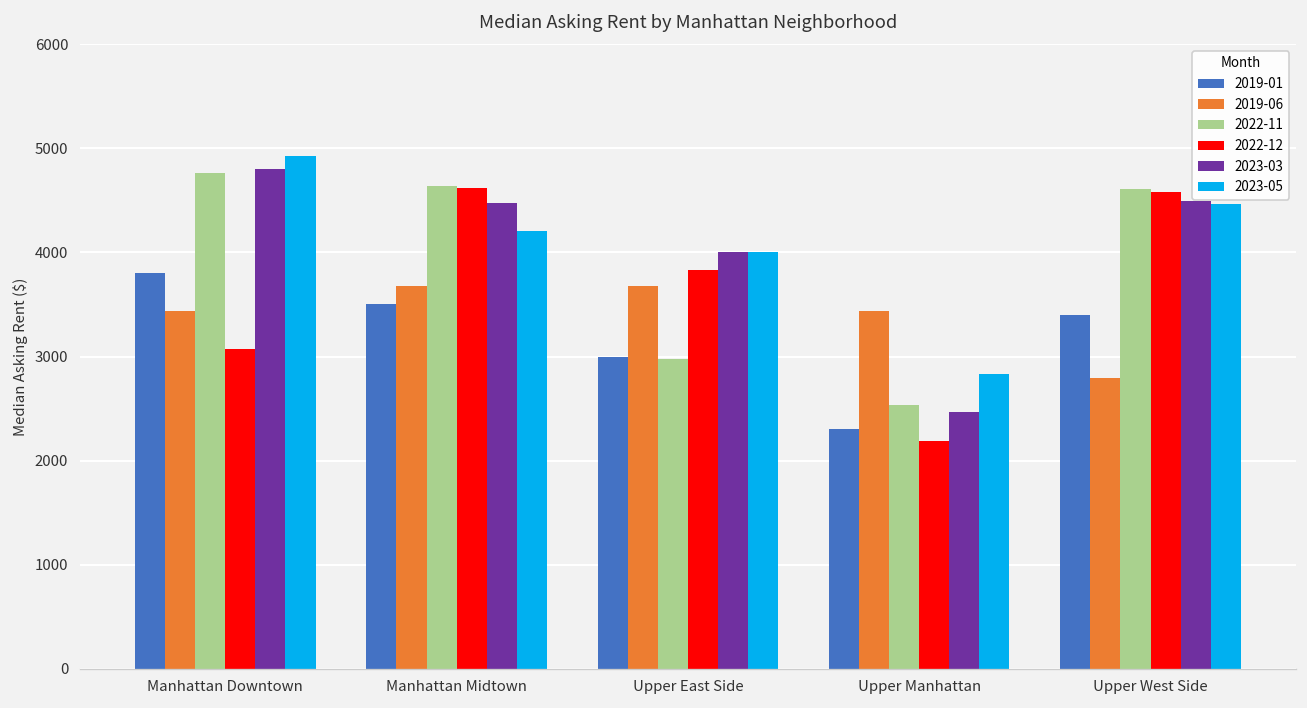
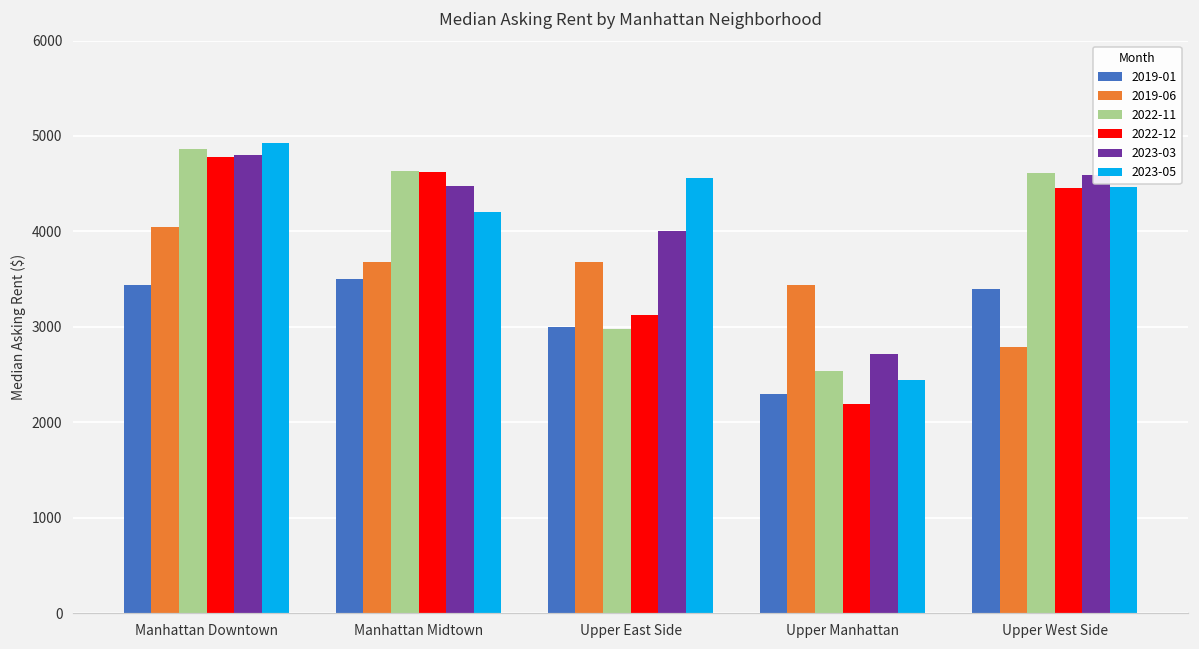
  {
    "2019-01": {
-     "Manhattan Downtown": 3800,
+     "Manhattan Downtown": 3400,
      "Manhattan Midtown": 3500,
      "Upper East Side": 3000,
      "Upper Manhattan": 2300,
      "Upper West Side": 3400
    },
    "2019-06": {
-     "Manhattan Downtown": 3400,
+     "Manhattan Downtown": 4100,
      "Manhattan Midtown": 3700,
      "Upper East Side": 3700,
      "Upper Manhattan": 3400,
      "Upper West Side": 2800
    },
    "2022-11": {
-     "Manhattan Downtown": 4800,
+     "Manhattan Downtown": 4900,
      "Manhattan Midtown": 4600,
      "Upper East Side": 3000,
      "Upper Manhattan": 2500,
      "Upper West Side": 4600
    },
    "2022-12": {
-     "Manhattan Downtown": 3100,
+     "Manhattan Downtown": 4800,
      "Manhattan Midtown": 4600,
-     "Upper East Side": 3800,
+     "Upper East Side": 3100,
      "Upper Manhattan": 2200,
-     "Upper West Side": 4600
+     "Upper West Side": 4500
    },
    "2023-03": {
      "Manhattan Downtown": 4800,
      "Manhattan Midtown": 4500,
      "Upper East Side": 4000,
-     "Upper Manhattan": 2500,
-     "Upper West Side": 4500
+     "Upper Manhattan": 2700,
+     "Upper West Side": 4600
    },
    "2023-05": {
      "Manhattan Downtown": 4900,
      "Manhattan Midtown": 4200,
-     "Upper East Side": 4000,
-     "Upper Manhattan": 2800,
+     "Upper East Side": 4600,
+     "Upper Manhattan": 2400,
      "Upper West Side": 4500
    }
  }
